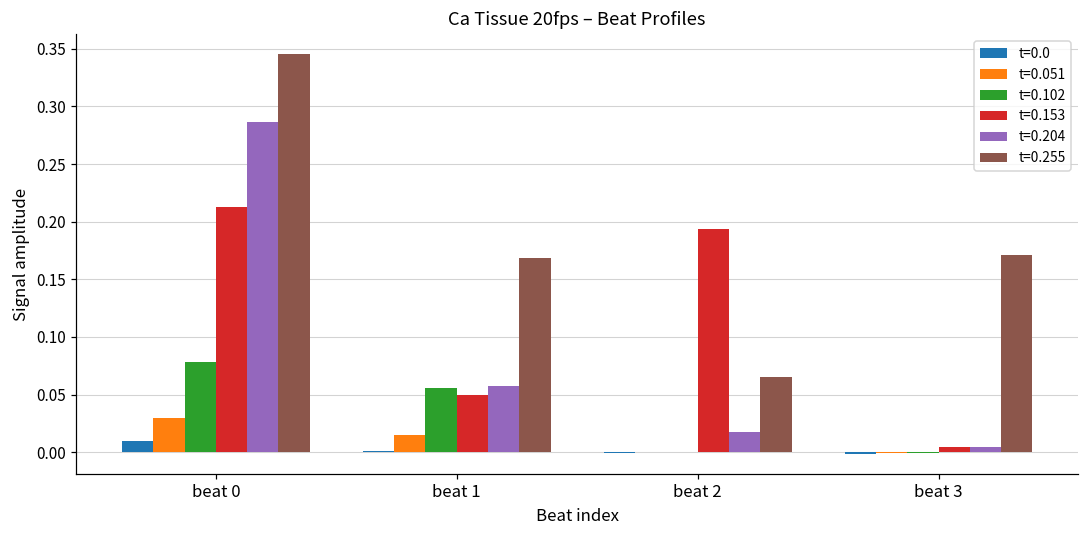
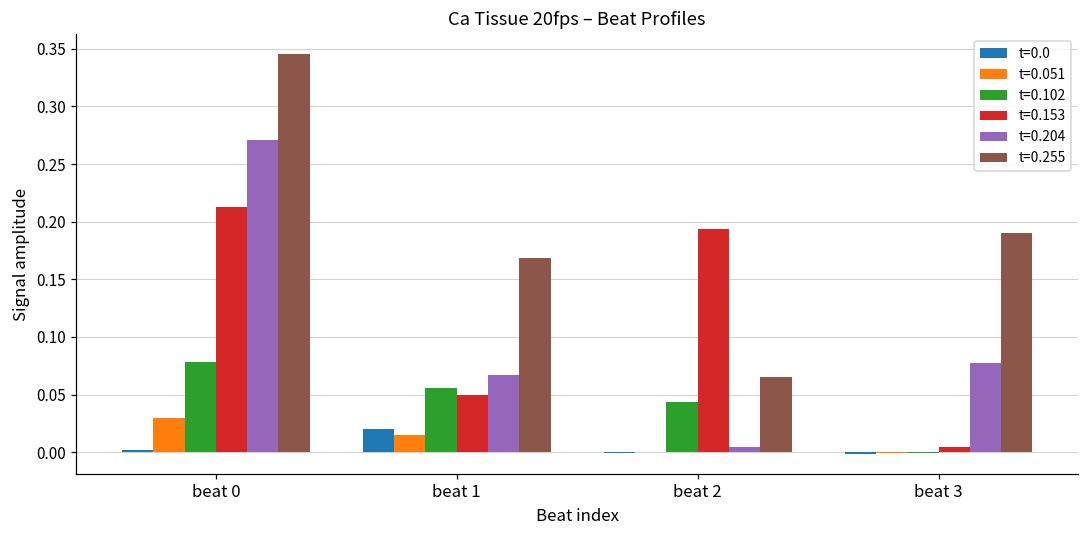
  {
    "t=0.0": {
-     "beat 0": 0.010,
-     "beat 1": 0.001
+     "beat 0": 0.002,
+     "beat 1": 0.021
    },
    "t=0.051": {
      "beat 0": 0.030,
      "beat 1": 0.015
    },
    "t=0.102": {
      "beat 0": 0.079,
      "beat 1": 0.056,
-     "beat 2": 0.000
+     "beat 2": 0.043
    },
    "t=0.153": {
      "beat 0": 0.213,
      "beat 1": 0.050,
      "beat 2": 0.193,
      "beat 3": 0.004
    },
    "t=0.204": {
-     "beat 0": 0.287,
-     "beat 1": 0.058,
-     "beat 2": 0.018,
-     "beat 3": 0.005
+     "beat 0": 0.271,
+     "beat 1": 0.067,
+     "beat 2": 0.004,
+     "beat 3": 0.078
    },
    "t=0.255": {
      "beat 0": 0.345,
      "beat 1": 0.169,
      "beat 2": 0.065,
-     "beat 3": 0.171
+     "beat 3": 0.190
    }
  }
